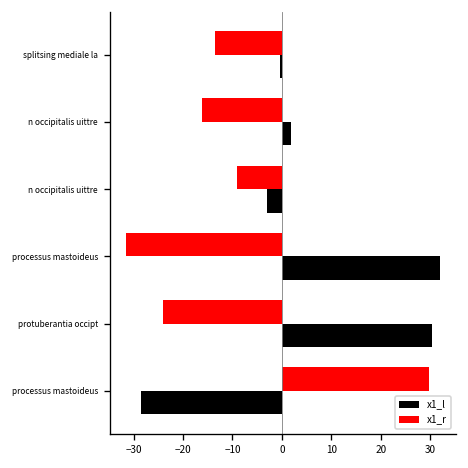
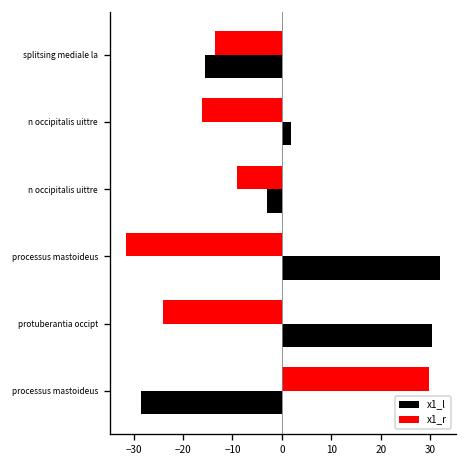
  {
    "x1_l": {
-     "splitsing mediale la": 0,
+     "splitsing mediale la": -15,
      "protuberantia occipt": 30
    },
    "x1_r": {
      "splitsing mediale la": -13,
      "protuberantia occipt": -24
    }
  }
